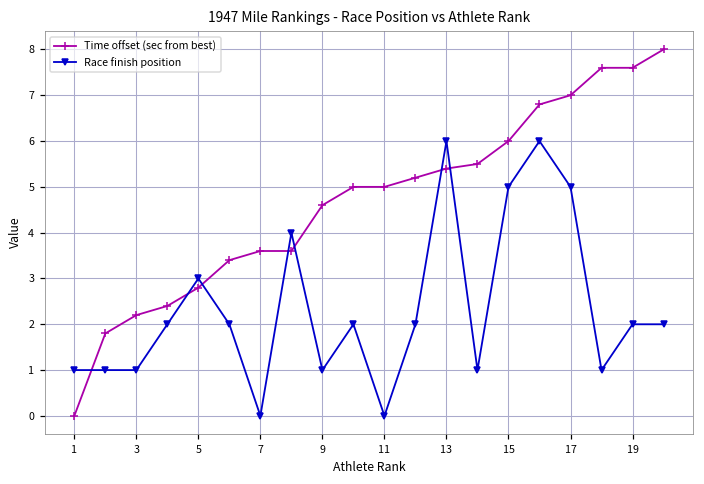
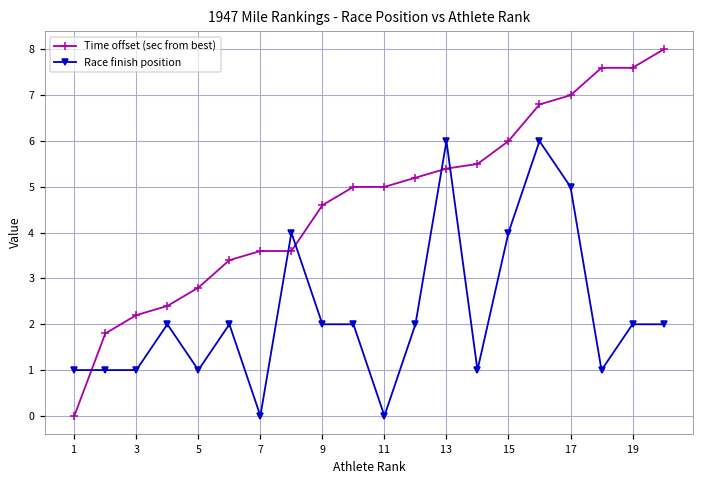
  {
    "Time offset (sec from best)": {
      "1": 0,
      "3": 2.2,
      "5": 2.8,
      "7": 3.6,
      "9": 4.6,
      "11": 5,
      "13": 5.4,
      "15": 6,
      "17": 7,
      "19": 7.6
    },
    "Race finish position": {
      "1": 1,
      "3": 1,
-     "5": 3,
+     "5": 1,
      "7": 0,
-     "9": 1,
+     "9": 2,
      "11": 0,
      "13": 6,
-     "15": 5,
+     "15": 4,
      "17": 5,
      "19": 2
    }
  }
